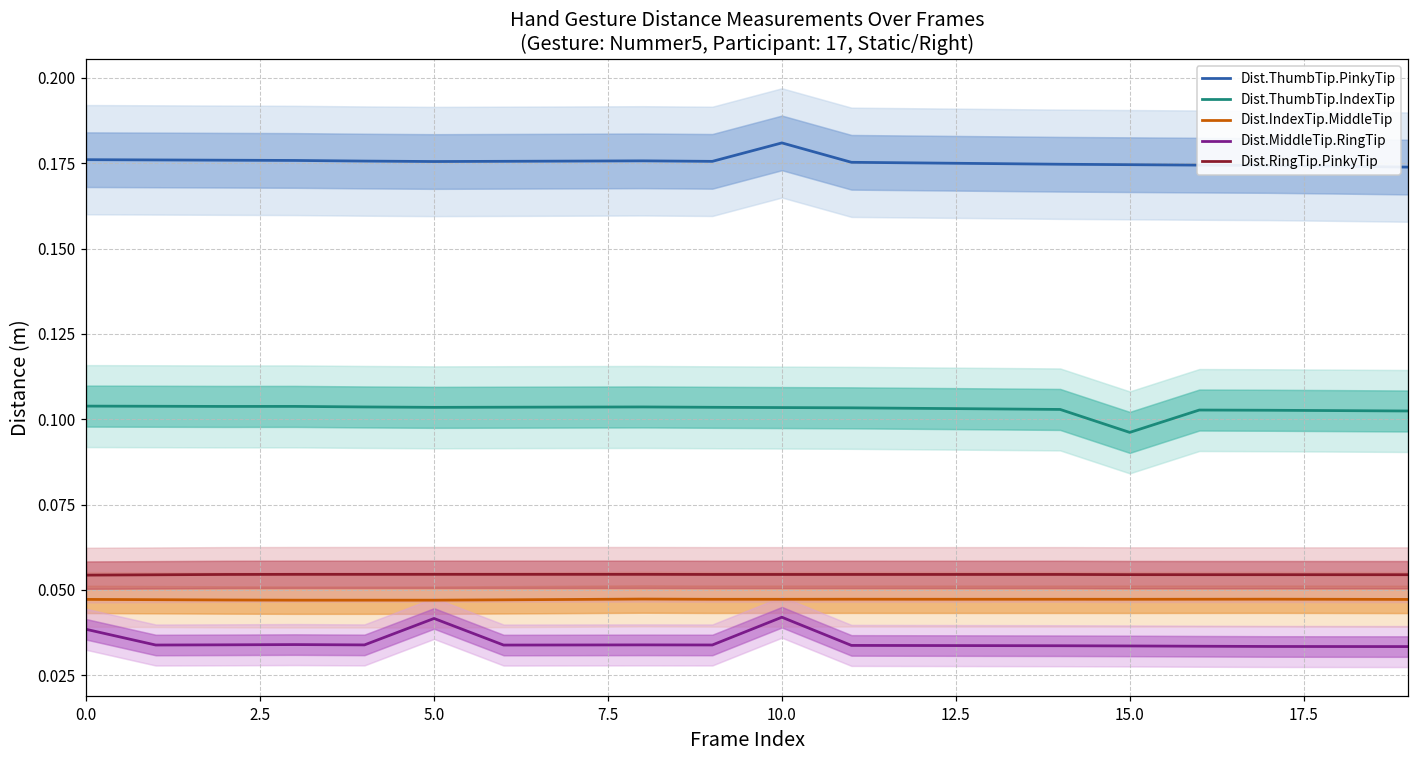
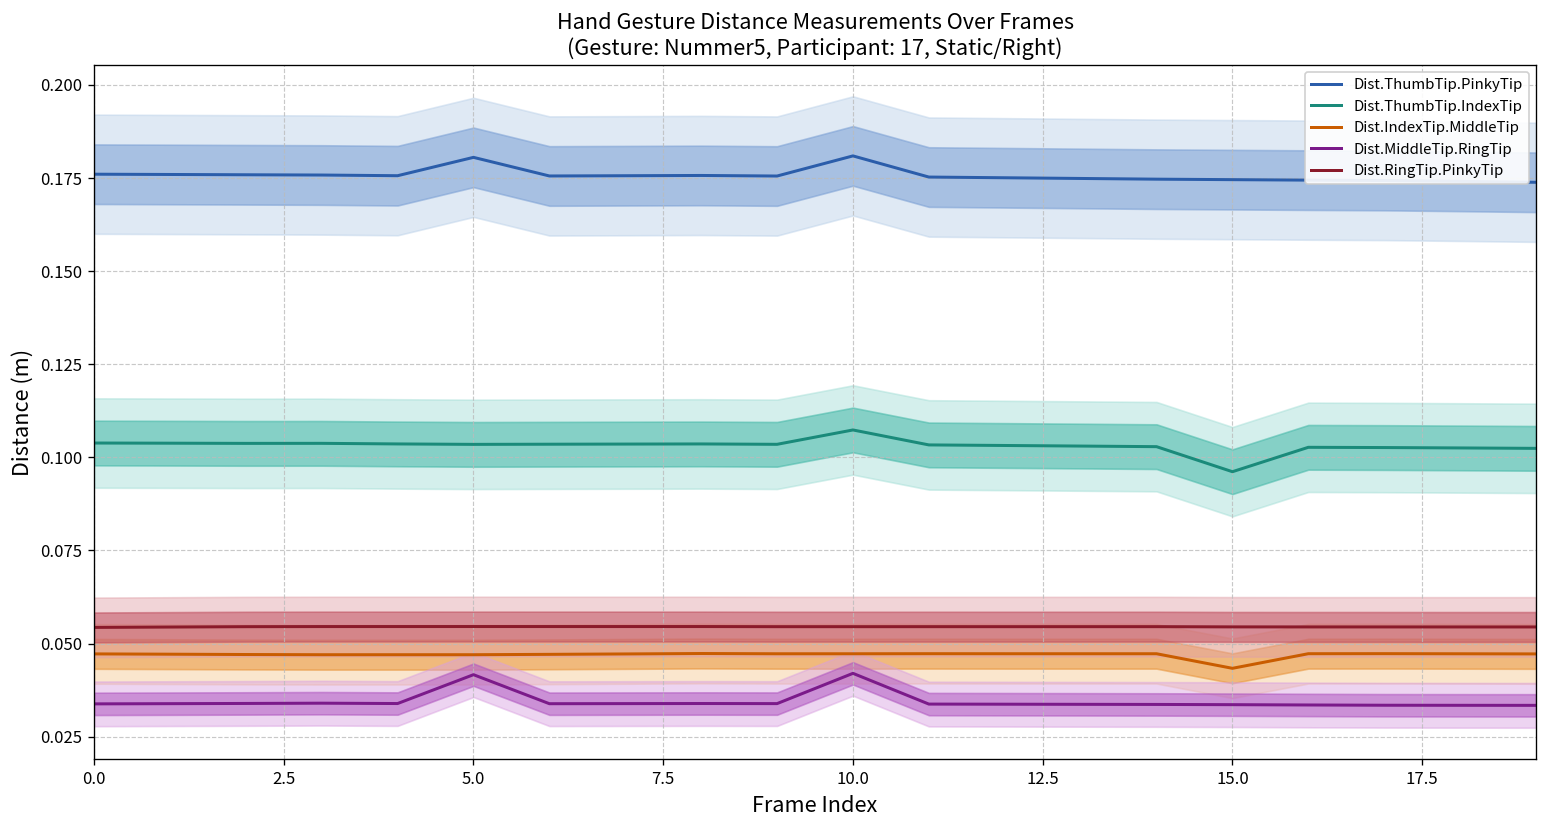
  {
    "Dist.ThumbTip.PinkyTip": {
      "0.0": 0.176,
-     "5.0": 0.176,
+     "5.0": 0.181,
      "10.0": 0.181,
      "15.0": 0.175
    },
    "Dist.ThumbTip.IndexTip": {
      "0.0": 0.104,
      "5.0": 0.103,
-     "10.0": 0.103,
+     "10.0": 0.107,
      "15.0": 0.096
    },
    "Dist.IndexTip.MiddleTip": {
      "0.0": 0.047,
-     "15.0": 0.047
+     "15.0": 0.043
    },
    "Dist.MiddleTip.RingTip": {
-     "0.0": 0.038,
+     "0.0": 0.034,
      "5.0": 0.042,
      "10.0": 0.042,
      "15.0": 0.034
    },
    "Dist.RingTip.PinkyTip": {
      "0.0": 0.054
    }
  }
